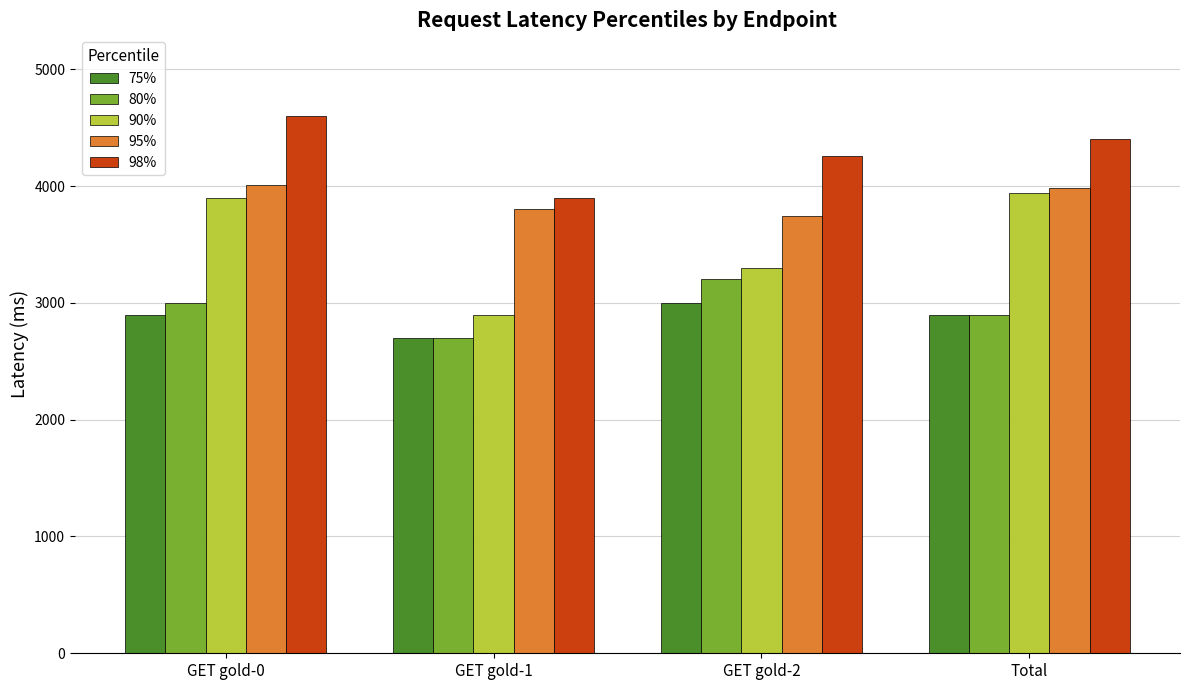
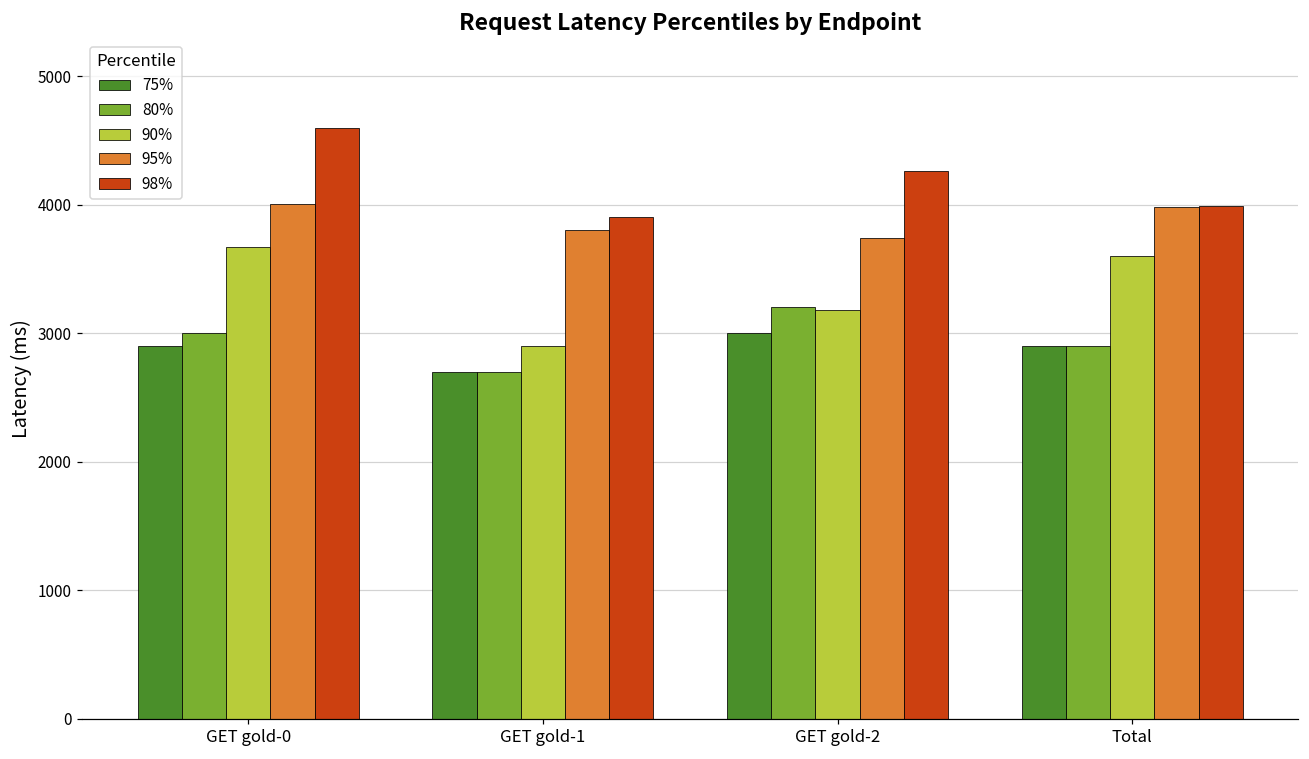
  {
    "90%": {
-     "GET gold-0": 3900,
+     "GET gold-0": 3670,
      "GET gold-1": 2900,
-     "GET gold-2": 3300,
-     "Total": 3940
+     "GET gold-2": 3180,
+     "Total": 3600
    },
    "95%": {
      "GET gold-0": 4010,
      "GET gold-1": 3800,
      "GET gold-2": 3740,
      "Total": 3980
    },
    "98%": {
      "GET gold-0": 4600,
      "GET gold-1": 3900,
      "GET gold-2": 4260,
-     "Total": 4400
+     "Total": 3990
    }
  }
